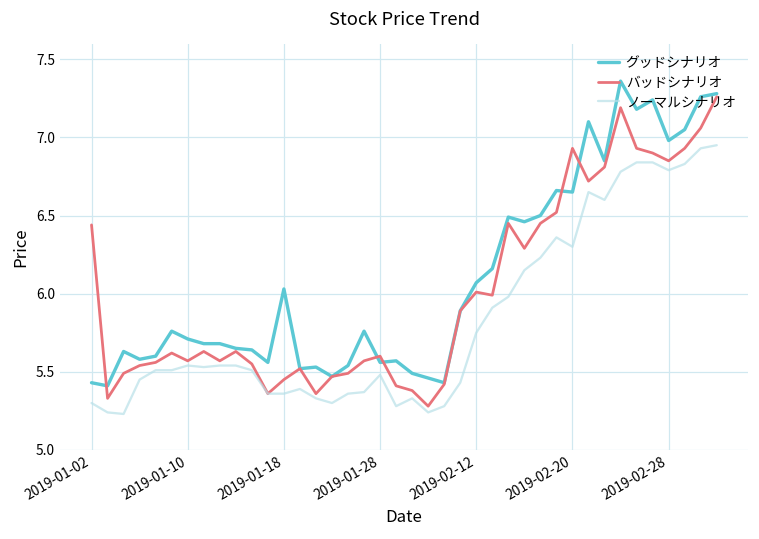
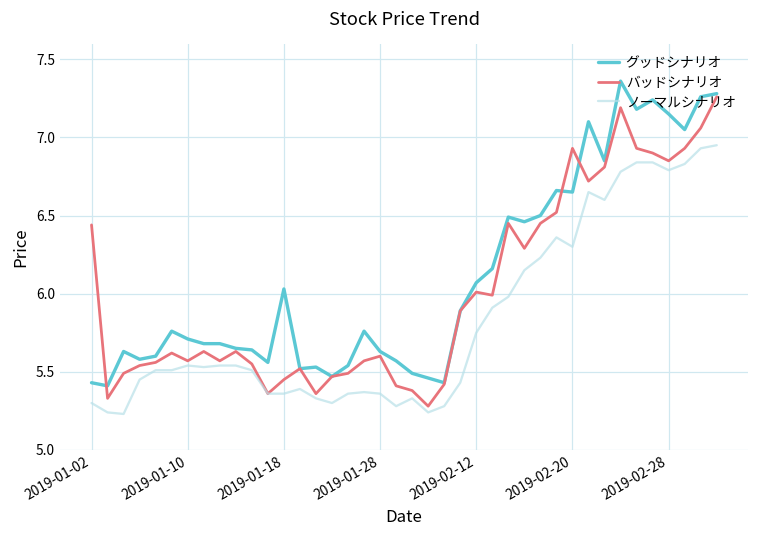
  {
    "グッドシナリオ": {
      "2019-01-02": 5.43,
      "2019-01-10": 5.71,
      "2019-01-18": 6.03,
-     "2019-01-28": 5.56,
+     "2019-01-28": 5.63,
      "2019-02-12": 6.07,
      "2019-02-20": 6.65,
-     "2019-02-28": 6.98
+     "2019-02-28": 7.15
    },
    "バッドシナリオ": {
      "2019-01-02": 6.44,
      "2019-01-10": 5.57,
      "2019-01-18": 5.45,
      "2019-01-28": 5.60,
      "2019-02-12": 6.01,
      "2019-02-20": 6.93,
      "2019-02-28": 6.85
    },
    "ノーマルシナリオ": {
      "2019-01-02": 5.30,
      "2019-01-10": 5.54,
      "2019-01-18": 5.36,
-     "2019-01-28": 5.48,
+     "2019-01-28": 5.36,
      "2019-02-12": 5.75,
      "2019-02-20": 6.30,
      "2019-02-28": 6.79
    }
  }
